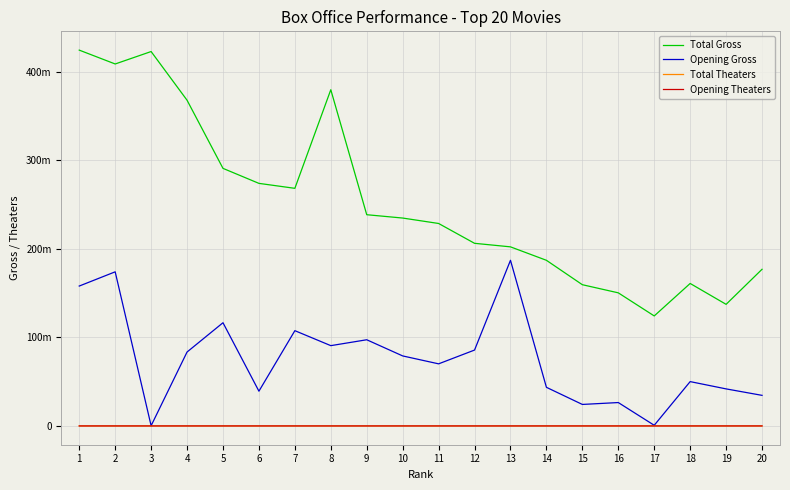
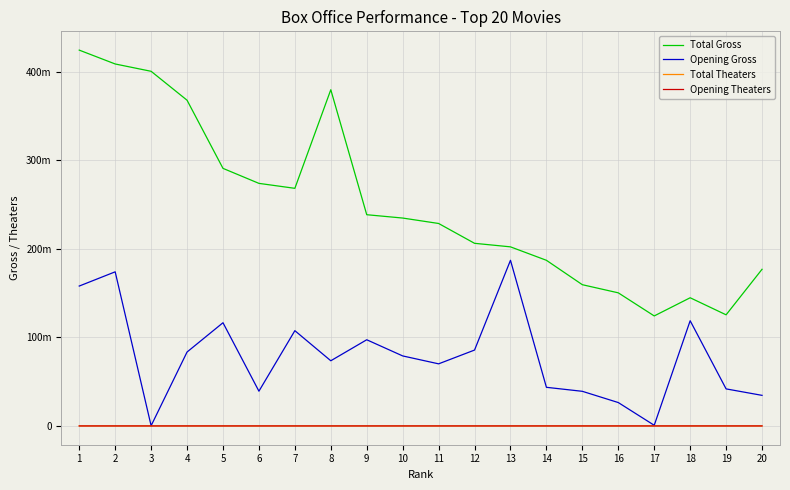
  {
    "Total Gross": {
      "1": "420m",
      "2": "410m",
-     "3": "420m",
+     "3": "400m",
      "4": "370m",
      "5": "290m",
      "6": "270m",
      "7": "270m",
      "8": "380m",
      "9": "240m",
      "10": "230m",
      "11": "230m",
      "12": "210m",
      "13": "200m",
      "14": "190m",
      "15": "160m",
      "16": "150m",
      "17": "120m",
-     "18": "160m",
-     "19": "140m",
+     "18": "140m",
+     "19": "130m",
      "20": "180m"
    },
    "Opening Gross": {
      "1": "160m",
      "2": "170m",
      "4": "80m",
      "5": "120m",
      "6": "40m",
      "7": "110m",
-     "8": "90m",
+     "8": "70m",
      "9": "100m",
      "10": "80m",
      "11": "70m",
      "12": "90m",
      "13": "190m",
      "14": "40m",
-     "15": "20m",
+     "15": "40m",
      "16": "30m",
-     "18": "50m",
+     "18": "120m",
      "19": "40m",
      "20": "30m"
    },
    "Opening Theaters": {
      "1": "0m",
      "2": "0m",
      "4": "0m",
      "5": "0m",
      "6": "0m",
      "7": "0m",
      "8": "0m",
      "9": "0m",
      "10": "0m",
      "11": "0m",
      "12": "0m",
      "13": "0m",
      "14": "0m",
      "15": "0m",
      "16": "0m",
      "18": "0m",
      "19": "0m",
      "20": "0m"
    }
  }
